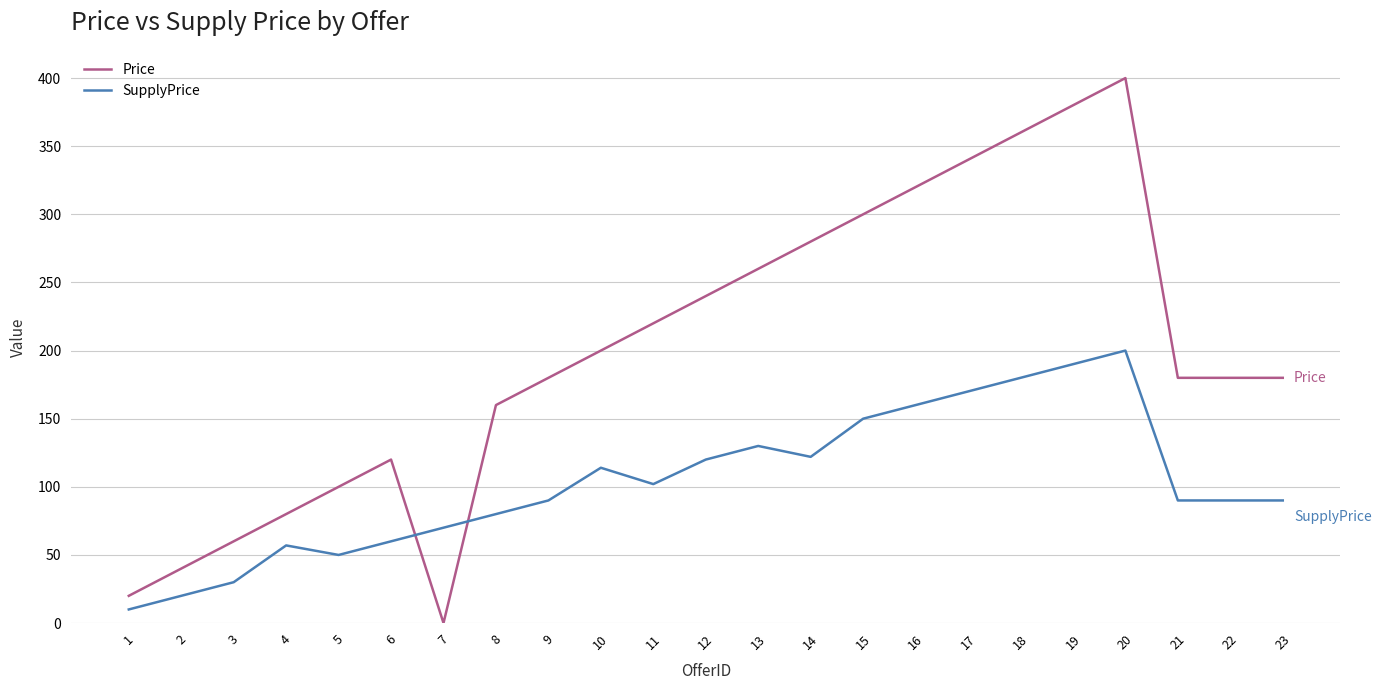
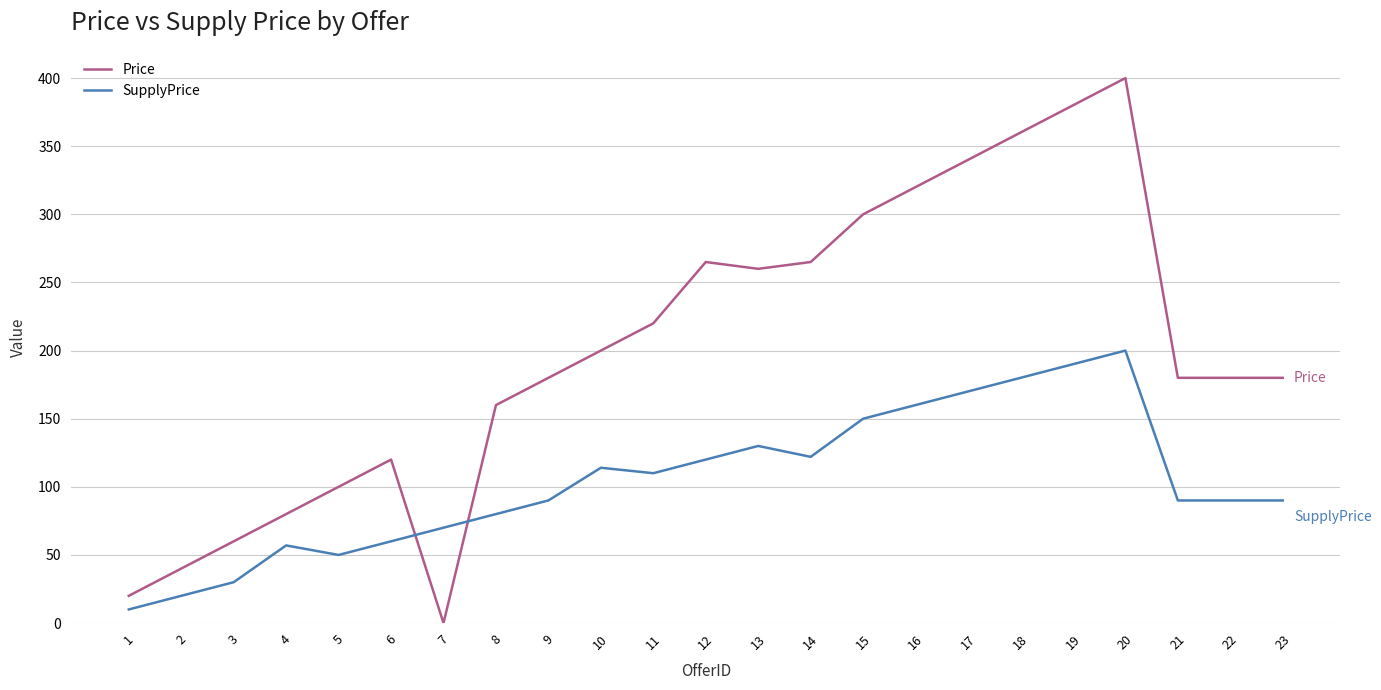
  {
    "Price": {
      "1": 20,
      "2": 40,
      "3": 60,
      "4": 80,
      "5": 100,
      "6": 120,
      "7": 0,
      "8": 160,
      "9": 180,
      "10": 200,
      "11": 220,
-     "12": 240,
+     "12": 265,
      "13": 260,
-     "14": 280,
+     "14": 265,
      "15": 300,
      "16": 320,
      "17": 340,
      "18": 360,
      "19": 380,
      "20": 400,
      "21": 180,
      "22": 180,
      "23": 180
    },
    "SupplyPrice": {
      "1": 10,
      "2": 20,
      "3": 30,
      "4": 57,
      "5": 50,
      "6": 60,
      "7": 70,
      "8": 80,
      "9": 90,
      "10": 114,
-     "11": 102,
+     "11": 110,
      "12": 120,
      "13": 130,
      "14": 122,
      "15": 150,
      "16": 160,
      "17": 170,
      "18": 180,
      "19": 190,
      "20": 200,
      "21": 90,
      "22": 90,
      "23": 90
    }
  }
